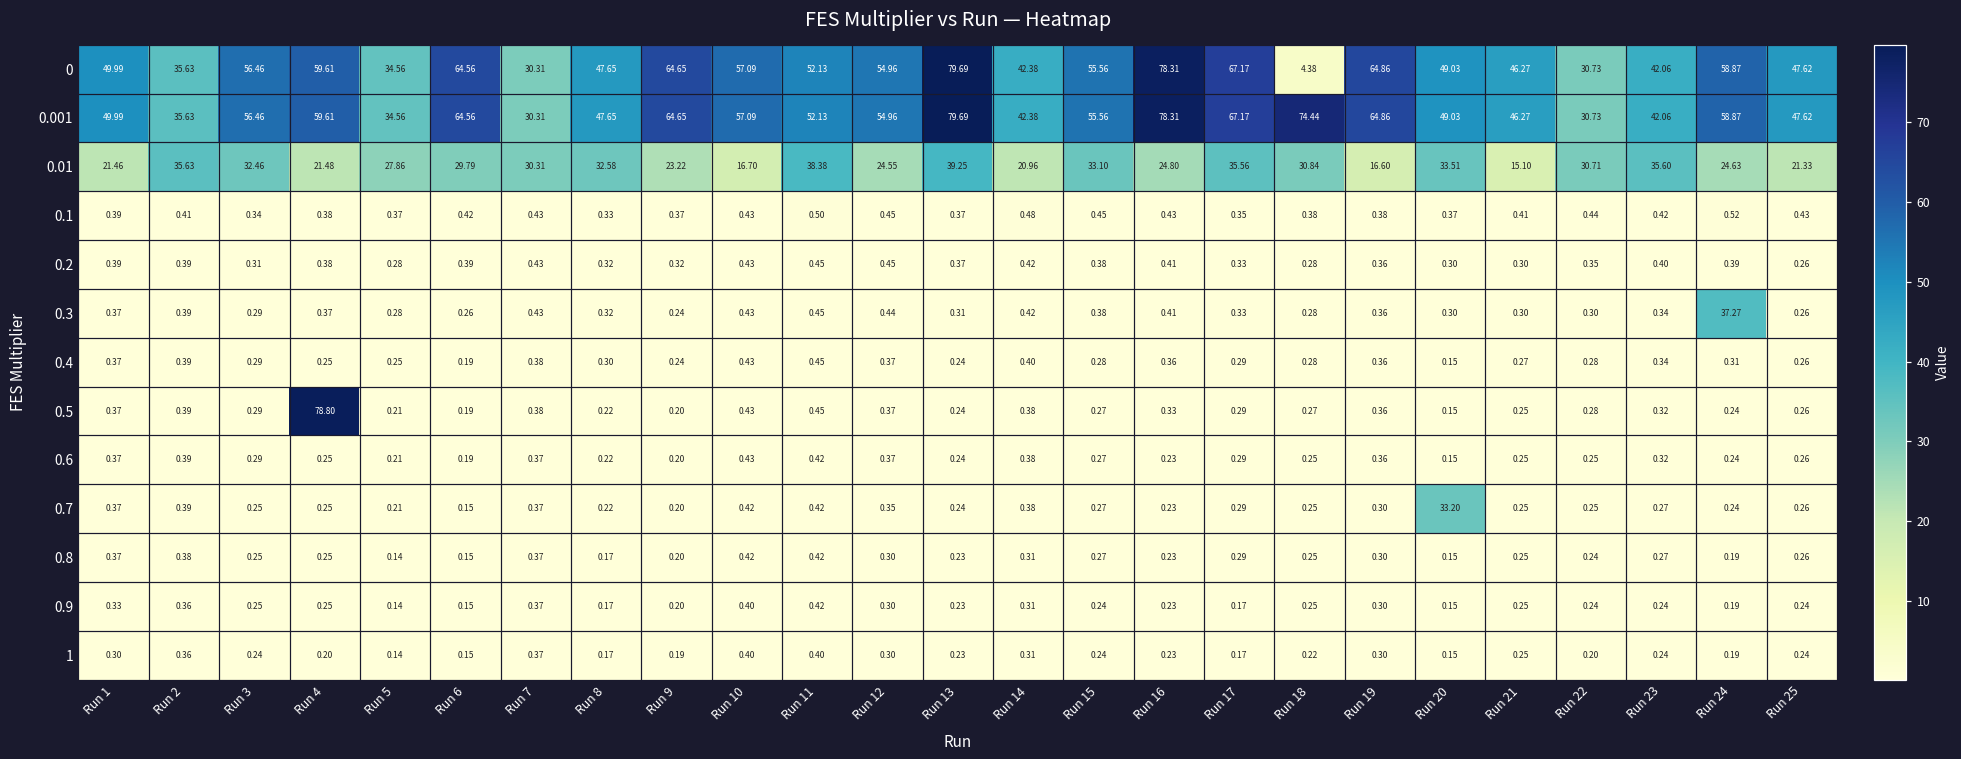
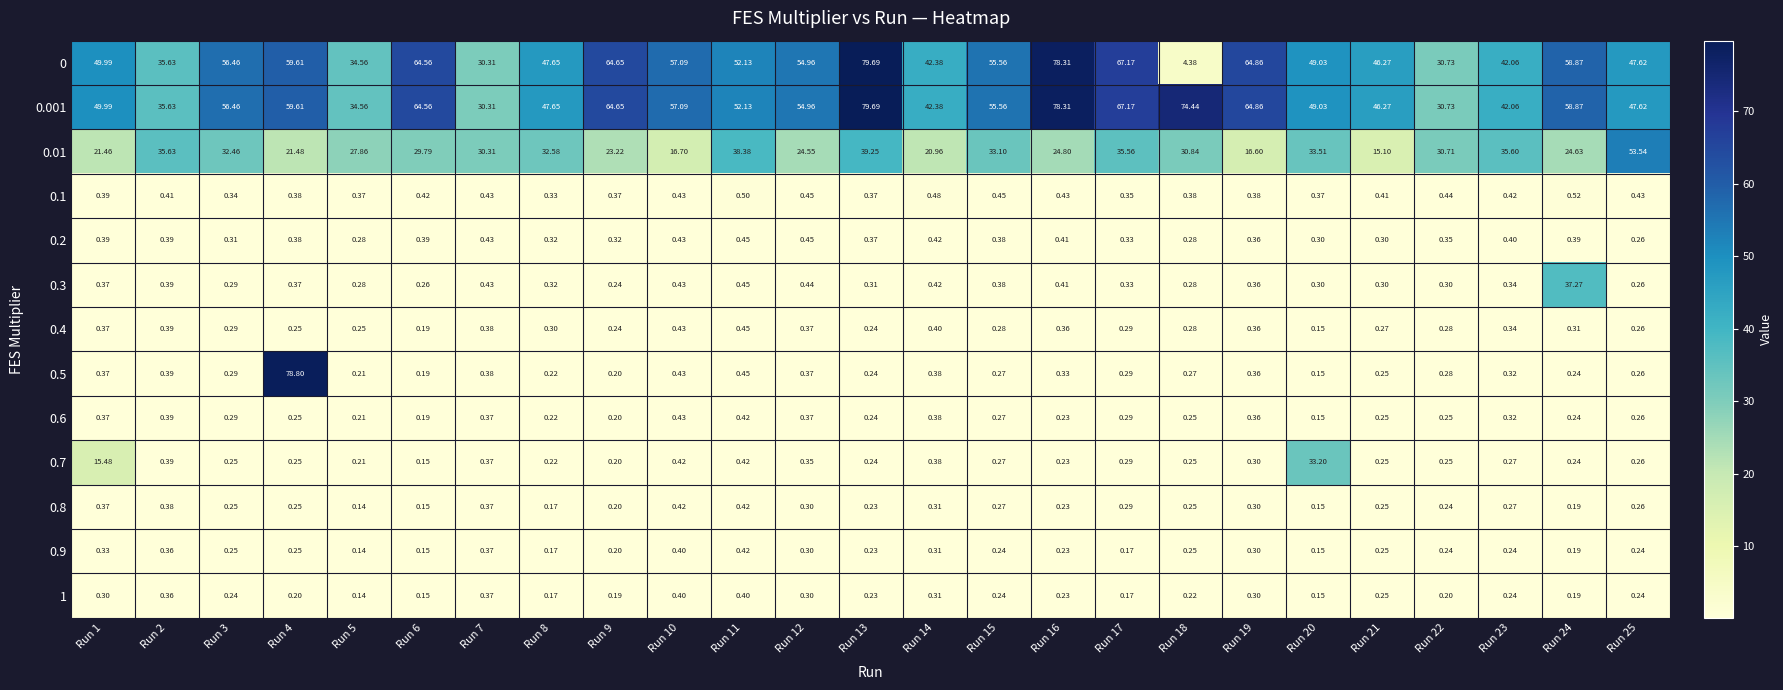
  {
    "0.01": {
      "Run 1": 21.46,
      "Run 2": 35.63,
      "Run 3": 32.46,
      "Run 4": 21.48,
      "Run 5": 27.86,
      "Run 6": 29.79,
      "Run 7": 30.31,
      "Run 8": 32.58,
      "Run 9": 23.22,
      "Run 10": 16.70,
      "Run 11": 38.38,
      "Run 12": 24.55,
      "Run 13": 39.25,
      "Run 14": 20.96,
      "Run 15": 33.10,
      "Run 16": 24.80,
      "Run 17": 35.56,
      "Run 18": 30.84,
      "Run 19": 16.60,
      "Run 20": 33.51,
      "Run 21": 15.10,
      "Run 22": 30.71,
      "Run 23": 35.60,
      "Run 24": 24.63,
-     "Run 25": 21.33
+     "Run 25": 53.54
    },
    "0.7": {
-     "Run 1": 0.37,
+     "Run 1": 15.48,
      "Run 2": 0.39,
      "Run 3": 0.25,
      "Run 4": 0.25,
      "Run 5": 0.21,
      "Run 6": 0.15,
      "Run 7": 0.37,
      "Run 8": 0.22,
      "Run 9": 0.20,
      "Run 10": 0.42,
      "Run 11": 0.42,
      "Run 12": 0.35,
      "Run 13": 0.24,
      "Run 14": 0.38,
      "Run 15": 0.27,
      "Run 16": 0.23,
      "Run 17": 0.29,
      "Run 18": 0.25,
      "Run 19": 0.30,
      "Run 20": 33.20,
      "Run 21": 0.25,
      "Run 22": 0.25,
      "Run 23": 0.27,
      "Run 24": 0.24,
      "Run 25": 0.26
    }
  }
